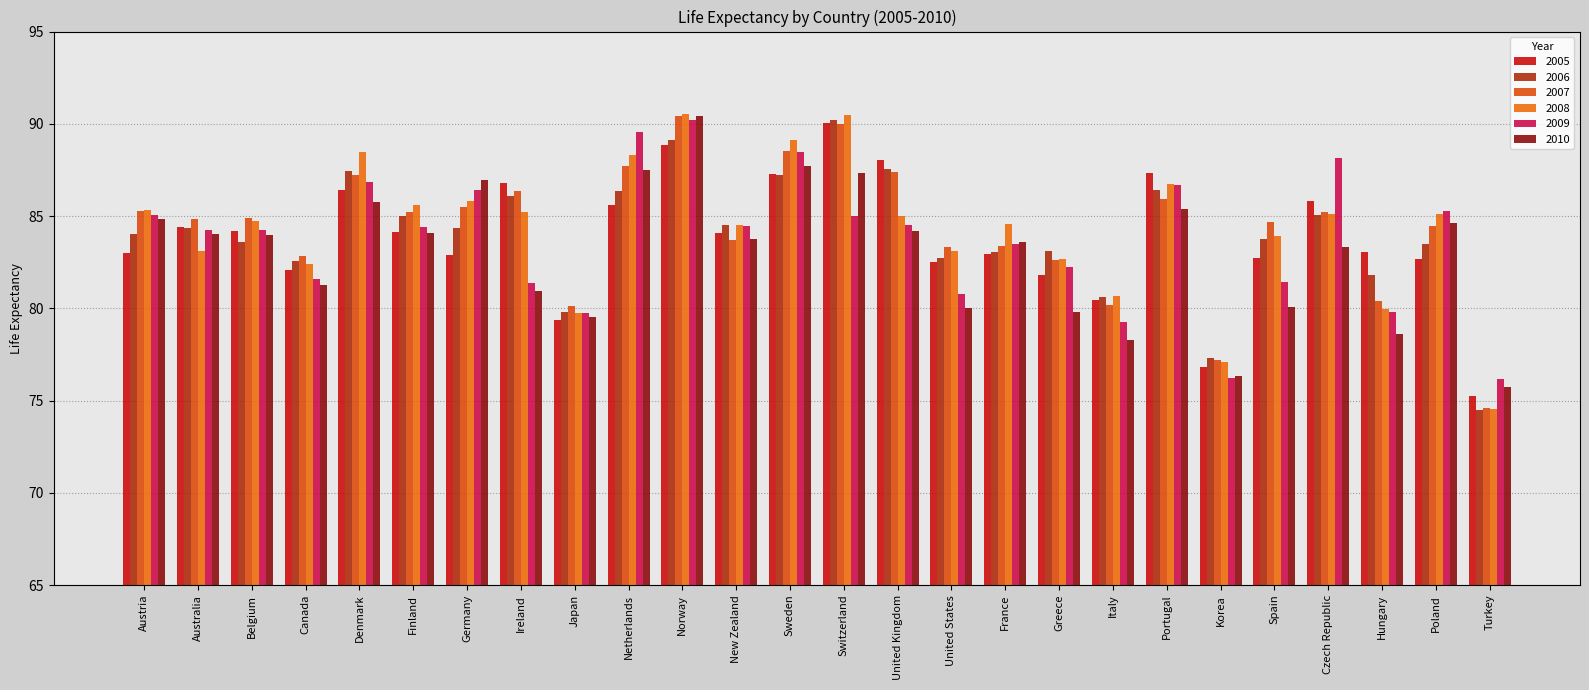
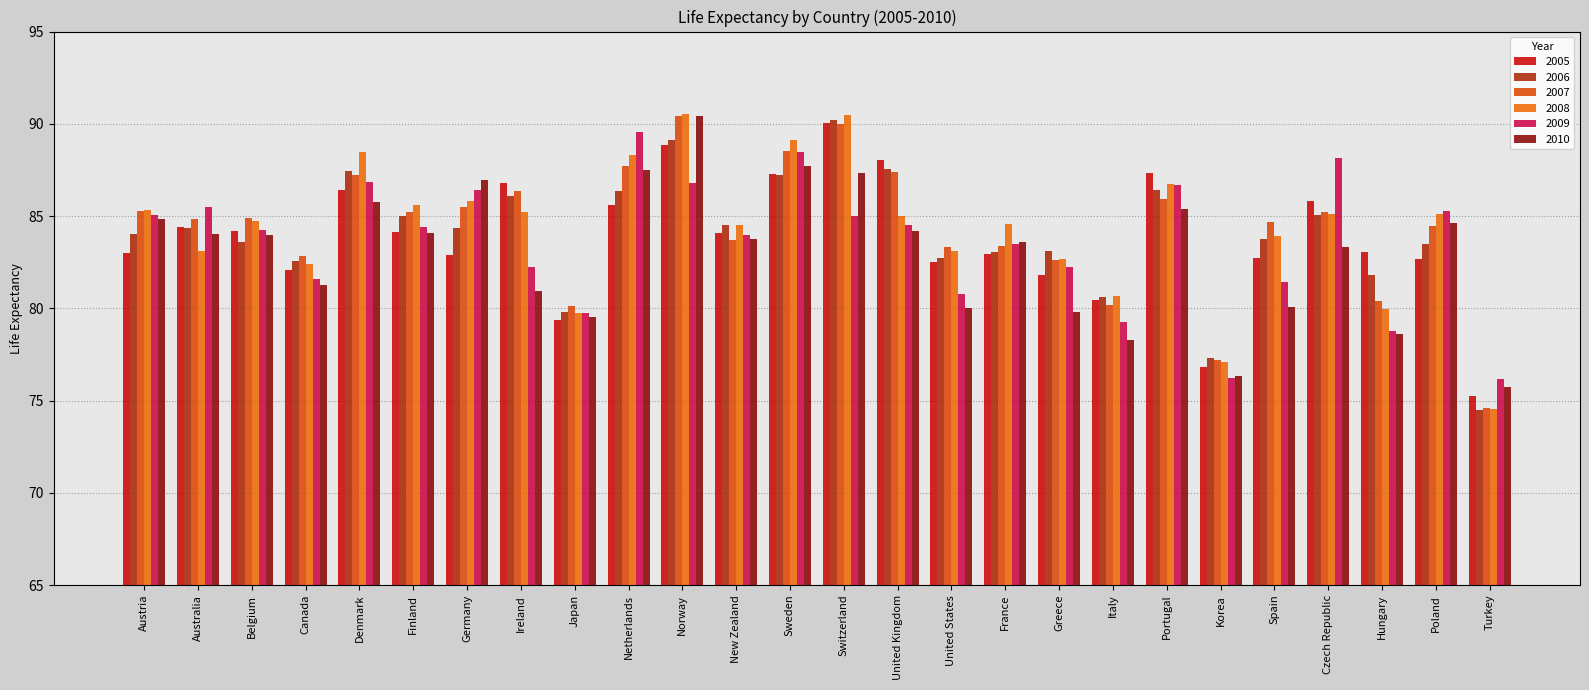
  {
    "2009": {
      "Austria": 85.1,
-     "Australia": 84.3,
+     "Australia": 85.5,
      "Belgium": 84.2,
      "Canada": 81.6,
      "Denmark": 86.8,
      "Finland": 84.4,
      "Germany": 86.4,
-     "Ireland": 81.4,
+     "Ireland": 82.2,
      "Japan": 79.7,
      "Netherlands": 89.5,
-     "Norway": 90.2,
-     "New Zealand": 84.5,
+     "Norway": 86.8,
+     "New Zealand": 84.0,
      "Sweden": 88.5,
      "Switzerland": 85.0,
      "United Kingdom": 84.5,
      "United States": 80.8,
      "France": 83.5,
      "Greece": 82.2,
      "Italy": 79.2,
      "Portugal": 86.7,
      "Korea": 76.2,
      "Spain": 81.4,
      "Czech Republic": 88.2,
-     "Hungary": 79.8,
+     "Hungary": 78.8,
      "Poland": 85.3,
      "Turkey": 76.2
    }
  }
